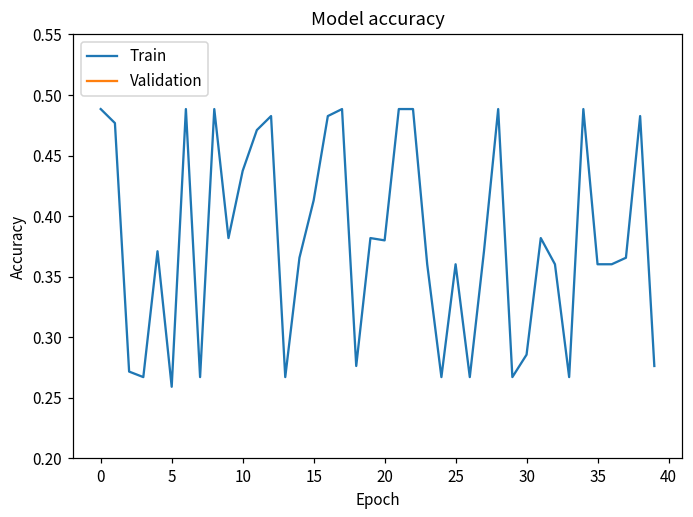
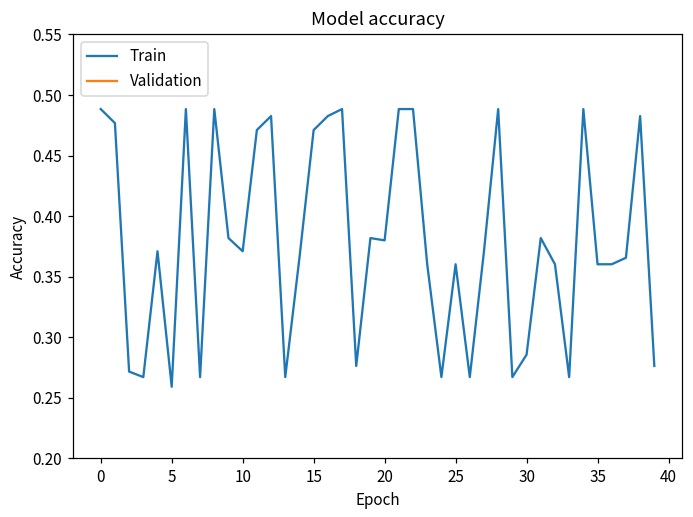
  {
    "Train": {
      "0": 0.488,
      "5": 0.259,
-     "10": 0.437,
-     "15": 0.413,
+     "10": 0.371,
+     "15": 0.471,
      "20": 0.380,
      "25": 0.360,
      "30": 0.286,
      "35": 0.360
    }
  }
